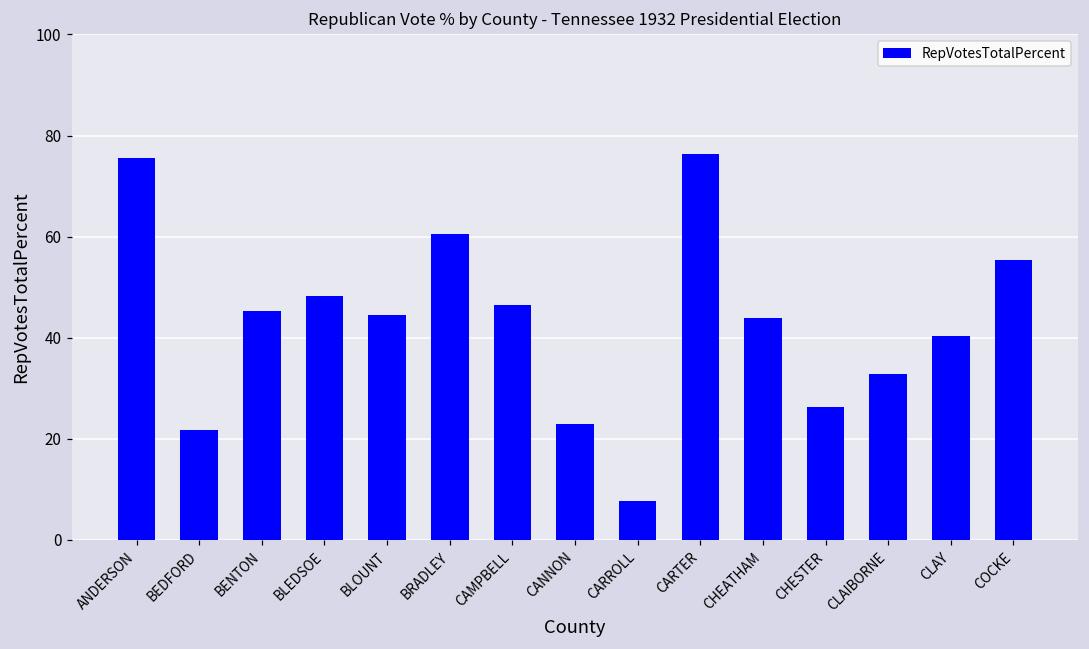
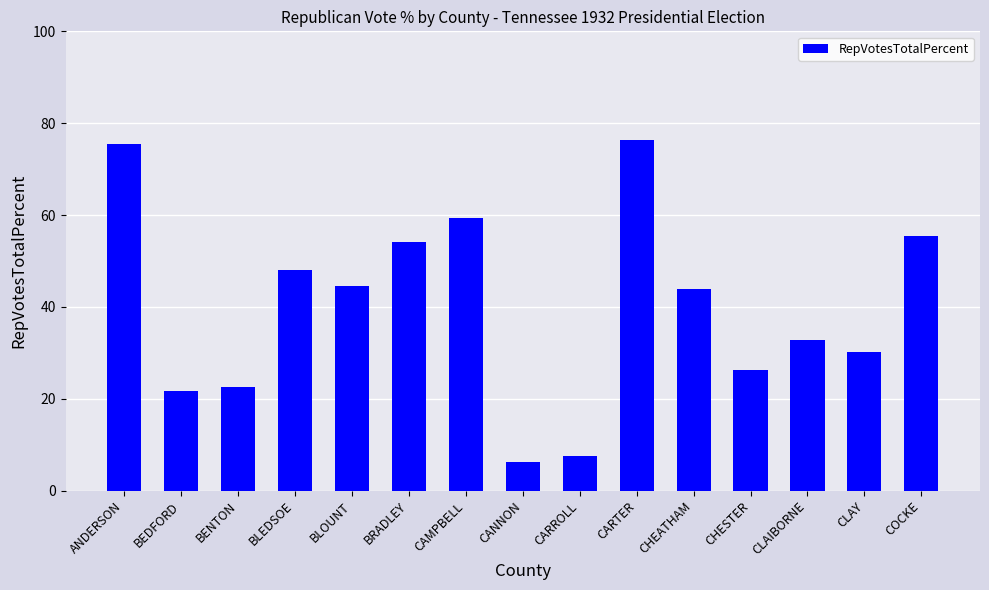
  {
    "ANDERSON": 76,
    "BEDFORD": 22,
-   "BENTON": 45,
+   "BENTON": 23,
    "BLEDSOE": 48,
    "BLOUNT": 45,
-   "BRADLEY": 61,
-   "CAMPBELL": 46,
-   "CANNON": 23,
+   "BRADLEY": 54,
+   "CAMPBELL": 59,
+   "CANNON": 6,
    "CARROLL": 8,
    "CARTER": 76,
    "CHEATHAM": 44,
    "CHESTER": 26,
    "CLAIBORNE": 33,
-   "CLAY": 40,
+   "CLAY": 30,
    "COCKE": 55
  }
